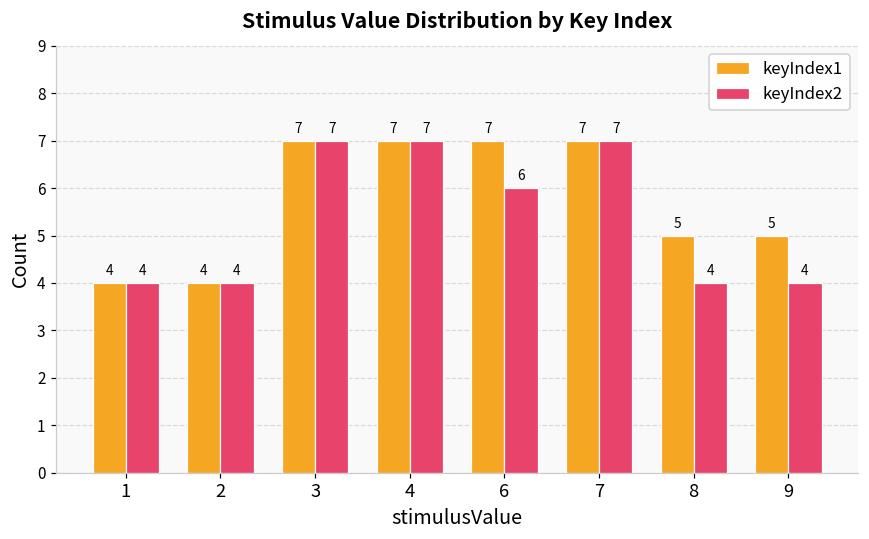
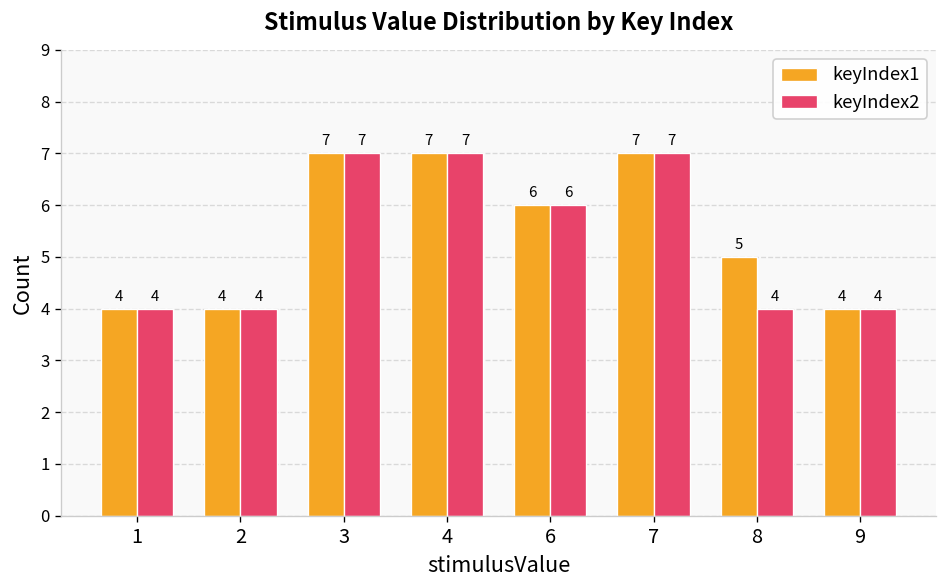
  {
    "keyIndex1": {
      "1": 4,
      "2": 4,
      "3": 7,
      "4": 7,
-     "6": 7,
+     "6": 6,
      "7": 7,
      "8": 5,
-     "9": 5
+     "9": 4
    },
    "keyIndex2": {
      "1": 4,
      "2": 4,
      "3": 7,
      "4": 7,
      "6": 6,
      "7": 7,
      "8": 4,
      "9": 4
    }
  }
